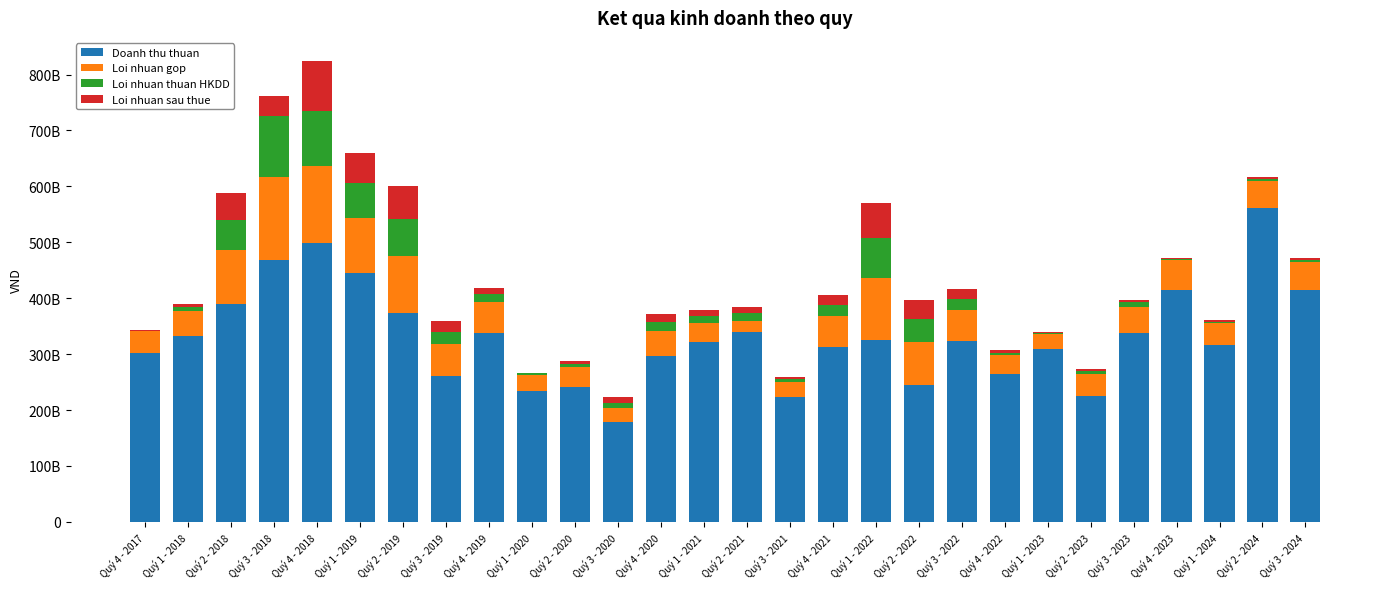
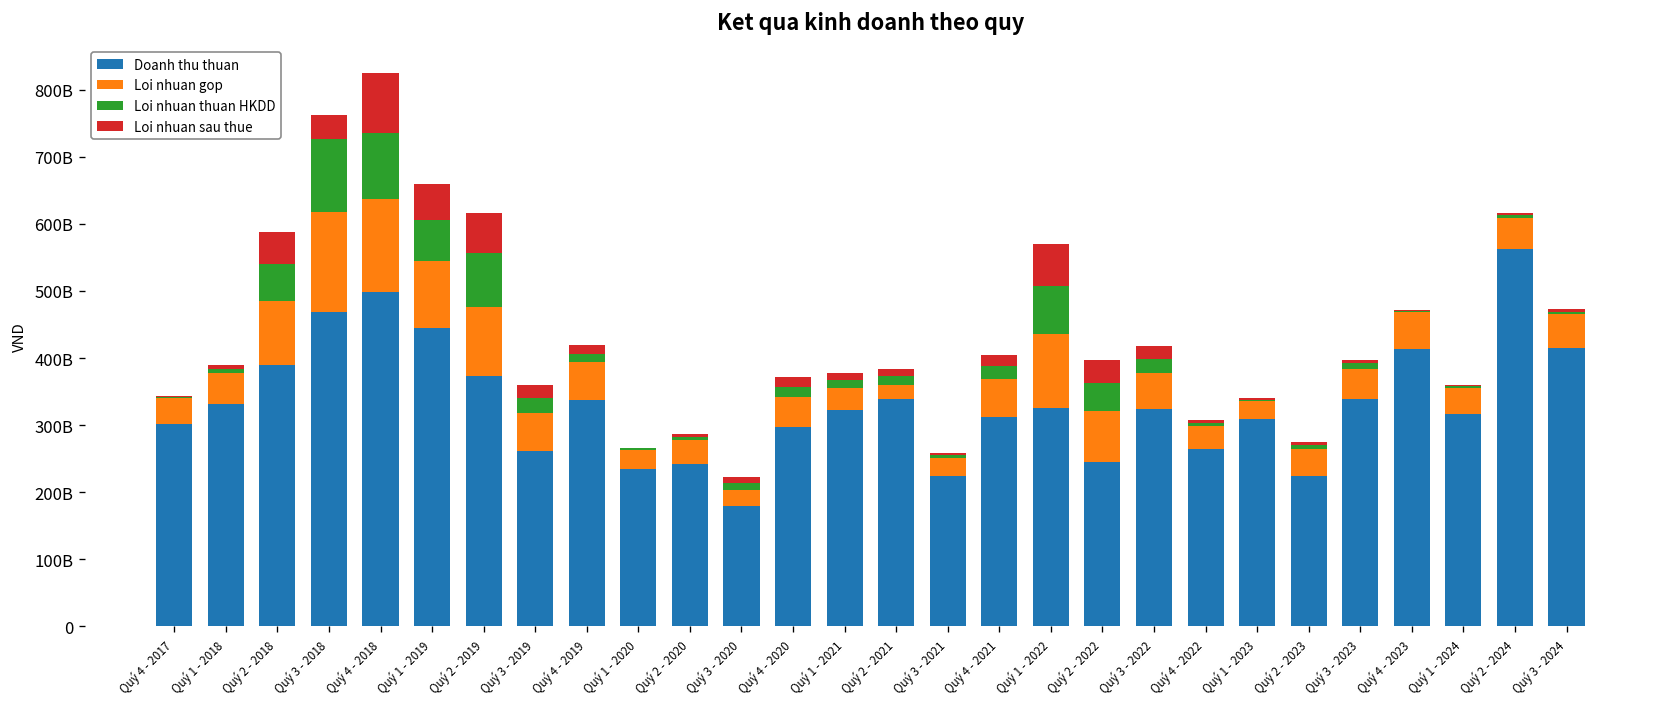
  {
    "Doanh thu thuan": {
      "Quý 4 - 2017": 300000000000,
      "Quý 1 - 2018": 330000000000,
      "Quý 2 - 2018": 390000000000,
      "Quý 3 - 2018": 470000000000,
      "Quý 4 - 2018": 500000000000,
      "Quý 1 - 2019": 450000000000,
      "Quý 2 - 2019": 370000000000,
      "Quý 3 - 2019": 260000000000,
      "Quý 4 - 2019": 340000000000,
      "Quý 1 - 2020": 230000000000,
      "Quý 2 - 2020": 240000000000,
      "Quý 3 - 2020": 180000000000,
      "Quý 4 - 2020": 300000000000,
      "Quý 1 - 2021": 320000000000,
      "Quý 2 - 2021": 340000000000,
      "Quý 3 - 2021": 220000000000,
      "Quý 4 - 2021": 310000000000,
      "Quý 1 - 2022": 330000000000,
      "Quý 2 - 2022": 250000000000,
      "Quý 3 - 2022": 320000000000,
      "Quý 4 - 2022": 270000000000,
      "Quý 1 - 2023": 310000000000,
      "Quý 2 - 2023": 220000000000,
      "Quý 3 - 2023": 340000000000,
      "Quý 4 - 2023": 410000000000,
      "Quý 1 - 2024": 320000000000,
      "Quý 2 - 2024": 560000000000,
      "Quý 3 - 2024": 420000000000
    },
    "Loi nhuan gop": {
      "Quý 4 - 2017": 40000000000,
      "Quý 1 - 2018": 50000000000,
      "Quý 2 - 2018": 100000000000,
      "Quý 3 - 2018": 150000000000,
      "Quý 4 - 2018": 140000000000,
      "Quý 1 - 2019": 100000000000,
      "Quý 2 - 2019": 100000000000,
      "Quý 3 - 2019": 60000000000,
      "Quý 4 - 2019": 60000000000,
      "Quý 1 - 2020": 30000000000,
      "Quý 2 - 2020": 40000000000,
      "Quý 3 - 2020": 20000000000,
      "Quý 4 - 2020": 50000000000,
      "Quý 1 - 2021": 30000000000,
      "Quý 2 - 2021": 20000000000,
      "Quý 3 - 2021": 30000000000,
      "Quý 4 - 2021": 60000000000,
      "Quý 1 - 2022": 110000000000,
      "Quý 2 - 2022": 80000000000,
      "Quý 3 - 2022": 50000000000,
      "Quý 4 - 2022": 30000000000,
      "Quý 1 - 2023": 30000000000,
      "Quý 2 - 2023": 40000000000,
      "Quý 3 - 2023": 50000000000,
      "Quý 4 - 2023": 50000000000,
      "Quý 1 - 2024": 40000000000,
      "Quý 2 - 2024": 50000000000,
      "Quý 3 - 2024": 50000000000
    },
    "Loi nhuan thuan HKDD": {
      "Quý 1 - 2018": 10000000000,
      "Quý 2 - 2018": 50000000000,
      "Quý 3 - 2018": 110000000000,
      "Quý 4 - 2018": 100000000000,
      "Quý 1 - 2019": 60000000000,
-     "Quý 2 - 2019": 70000000000,
+     "Quý 2 - 2019": 80000000000,
      "Quý 3 - 2019": 20000000000,
      "Quý 4 - 2019": 10000000000,
      "Quý 2 - 2020": 10000000000,
      "Quý 3 - 2020": 10000000000,
      "Quý 4 - 2020": 20000000000,
      "Quý 1 - 2021": 10000000000,
      "Quý 2 - 2021": 10000000000,
      "Quý 4 - 2021": 20000000000,
      "Quý 1 - 2022": 70000000000,
      "Quý 2 - 2022": 40000000000,
      "Quý 3 - 2022": 20000000000,
      "Quý 2 - 2023": 0,
      "Quý 3 - 2023": 10000000000
    },
    "Loi nhuan sau thue": {
      "Quý 1 - 2018": 10000000000,
      "Quý 2 - 2018": 50000000000,
      "Quý 3 - 2018": 40000000000,
      "Quý 4 - 2018": 90000000000,
      "Quý 1 - 2019": 50000000000,
      "Quý 2 - 2019": 60000000000,
      "Quý 3 - 2019": 20000000000,
      "Quý 4 - 2019": 10000000000,
      "Quý 3 - 2020": 10000000000,
      "Quý 4 - 2020": 10000000000,
      "Quý 1 - 2021": 10000000000,
      "Quý 2 - 2021": 10000000000,
      "Quý 4 - 2021": 20000000000,
      "Quý 1 - 2022": 60000000000,
      "Quý 2 - 2022": 30000000000,
      "Quý 3 - 2022": 20000000000,
      "Quý 3 - 2023": 0
    }
  }
